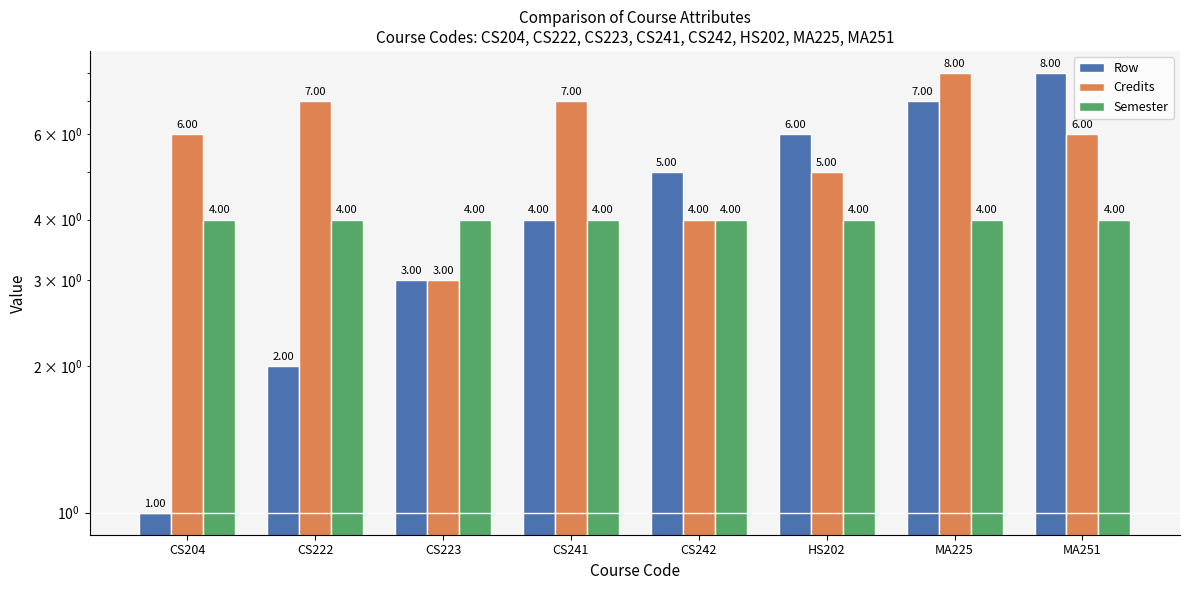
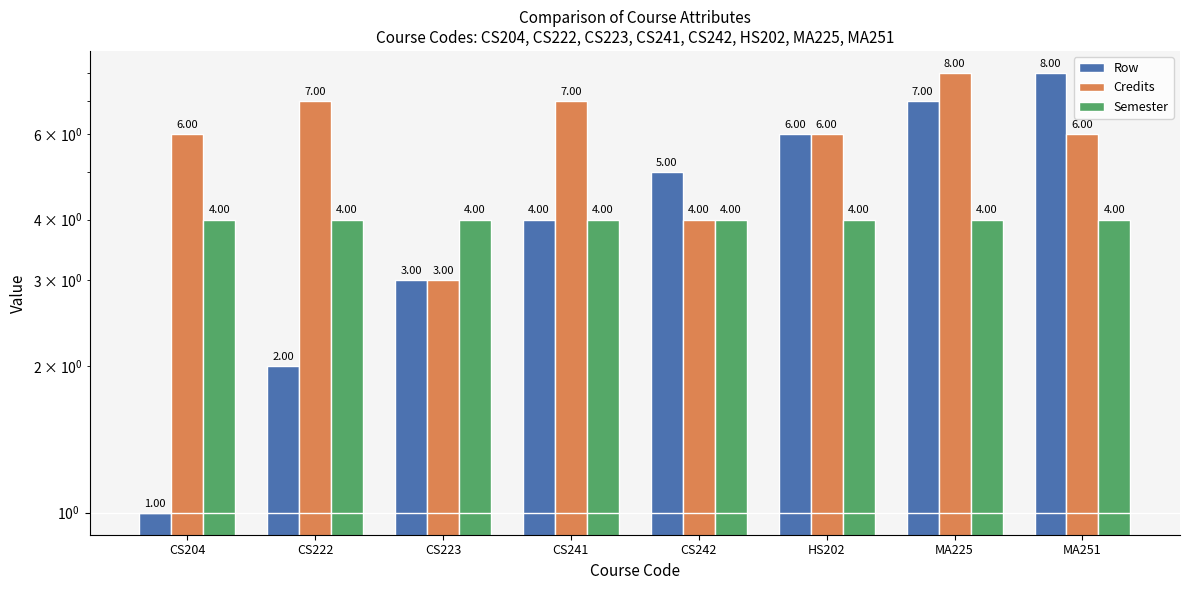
  {
    "Row": {
      "CS204": 1.00,
      "CS222": 2.00,
      "CS223": 3.00,
      "CS241": 4.00,
      "CS242": 5.00,
      "HS202": 6.00,
      "MA225": 7.00,
      "MA251": 8.00
    },
    "Credits": {
      "CS204": 6.00,
      "CS222": 7.00,
      "CS223": 3.00,
      "CS241": 7.00,
      "CS242": 4.00,
-     "HS202": 5.00,
+     "HS202": 6.00,
      "MA225": 8.00,
      "MA251": 6.00
    },
    "Semester": {
      "CS204": 4.00,
      "CS222": 4.00,
      "CS223": 4.00,
      "CS241": 4.00,
      "CS242": 4.00,
      "HS202": 4.00,
      "MA225": 4.00,
      "MA251": 4.00
    }
  }
